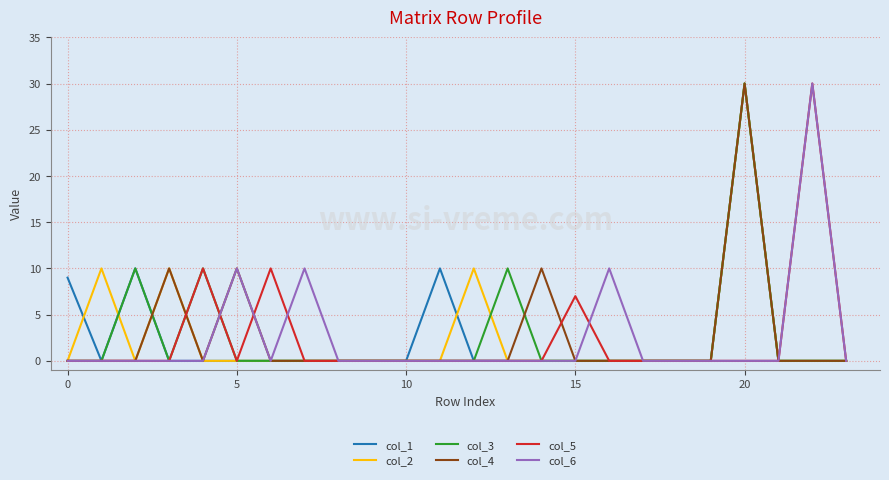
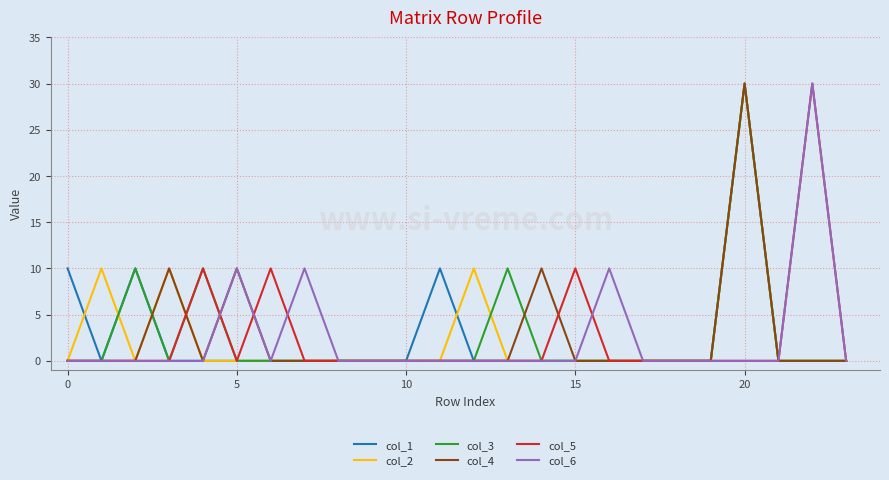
  {
    "col_1": {
-     "0": 9
+     "0": 10
    },
    "col_5": {
-     "15": 7
+     "15": 10
    }
  }
